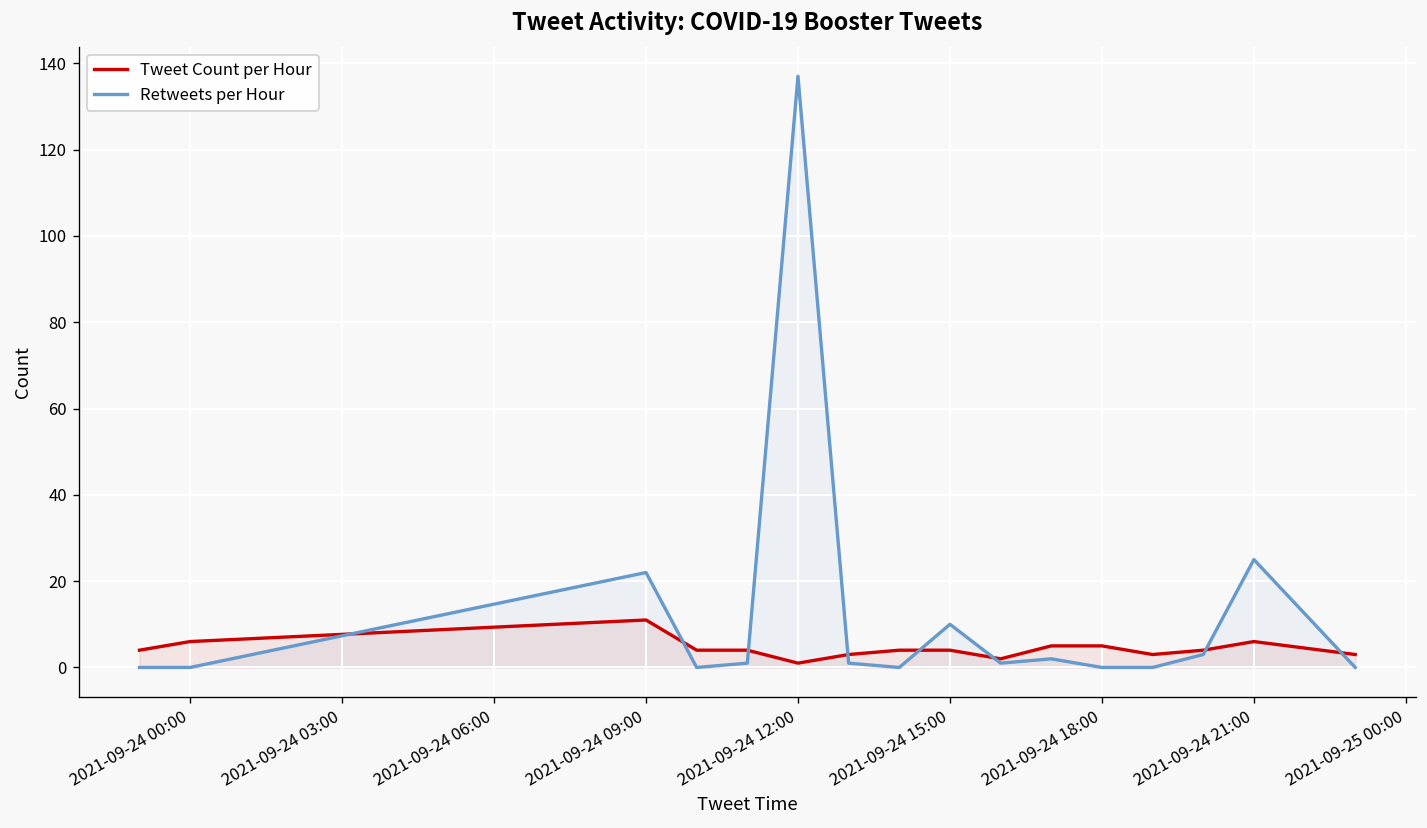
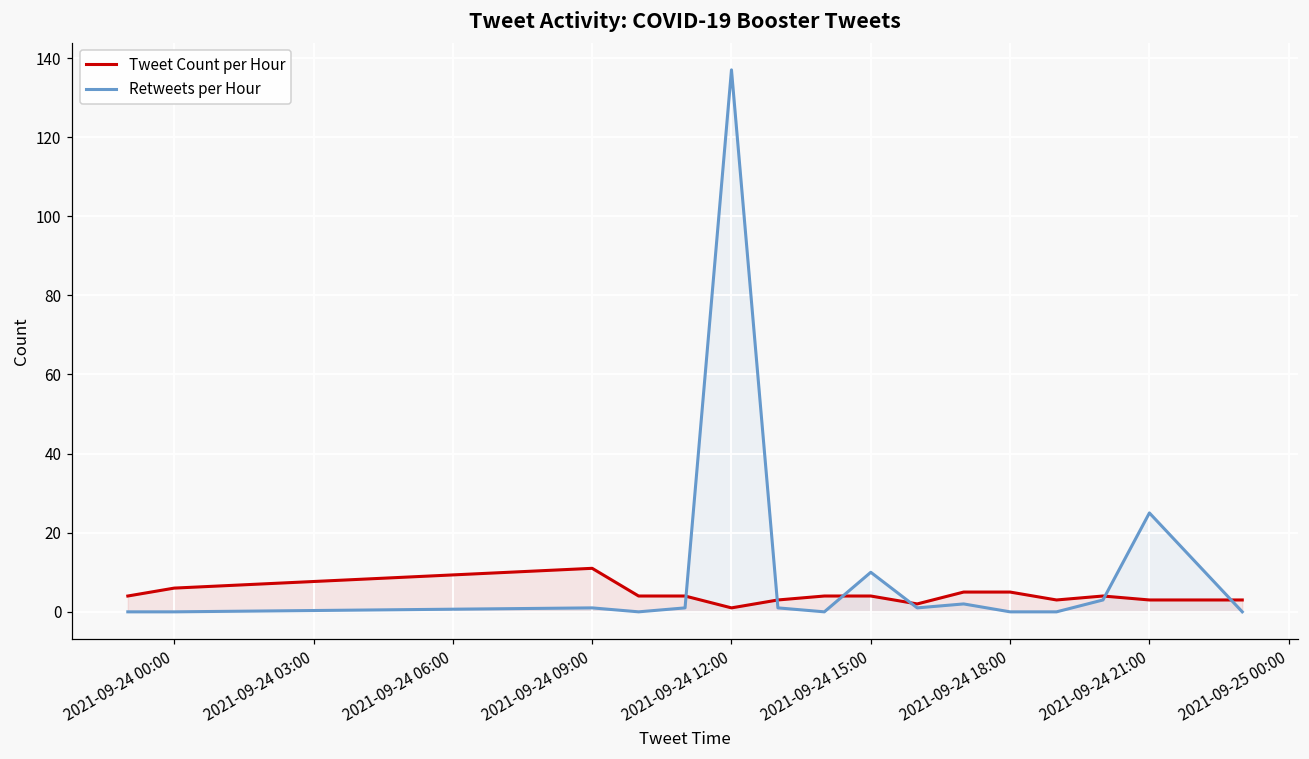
  {
    "Tweet Count per Hour": {
      "2021-09-24 00:00": 6,
      "2021-09-24 09:00": 11,
      "2021-09-24 12:00": 1,
      "2021-09-24 15:00": 4,
      "2021-09-24 18:00": 5,
-     "2021-09-24 21:00": 6
+     "2021-09-24 21:00": 3
    },
    "Retweets per Hour": {
      "2021-09-24 00:00": 0,
-     "2021-09-24 09:00": 22,
+     "2021-09-24 09:00": 1,
      "2021-09-24 12:00": 137,
      "2021-09-24 15:00": 10,
      "2021-09-24 18:00": 0,
      "2021-09-24 21:00": 25
    }
  }
